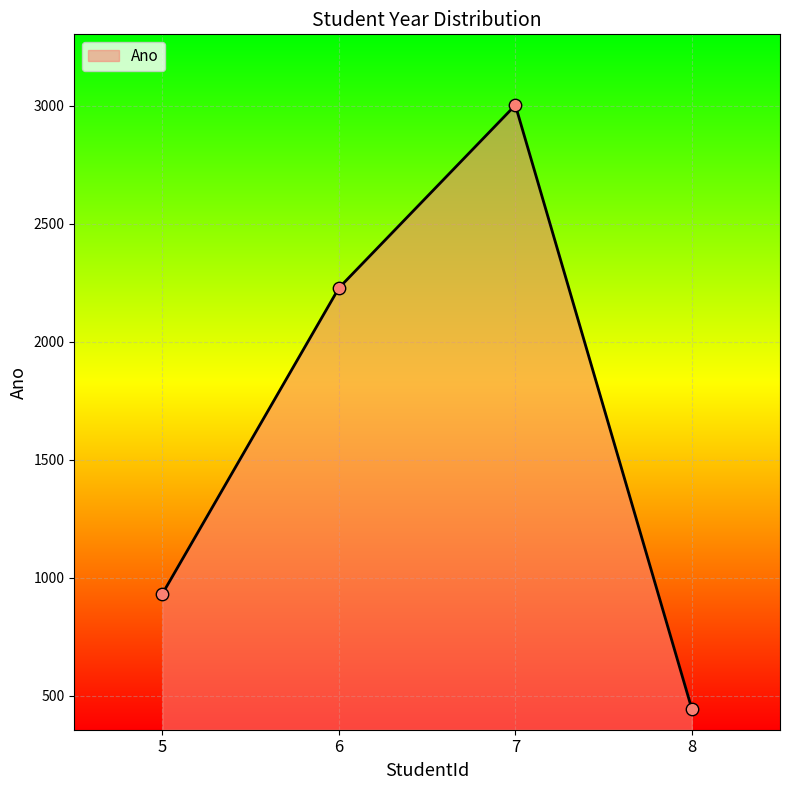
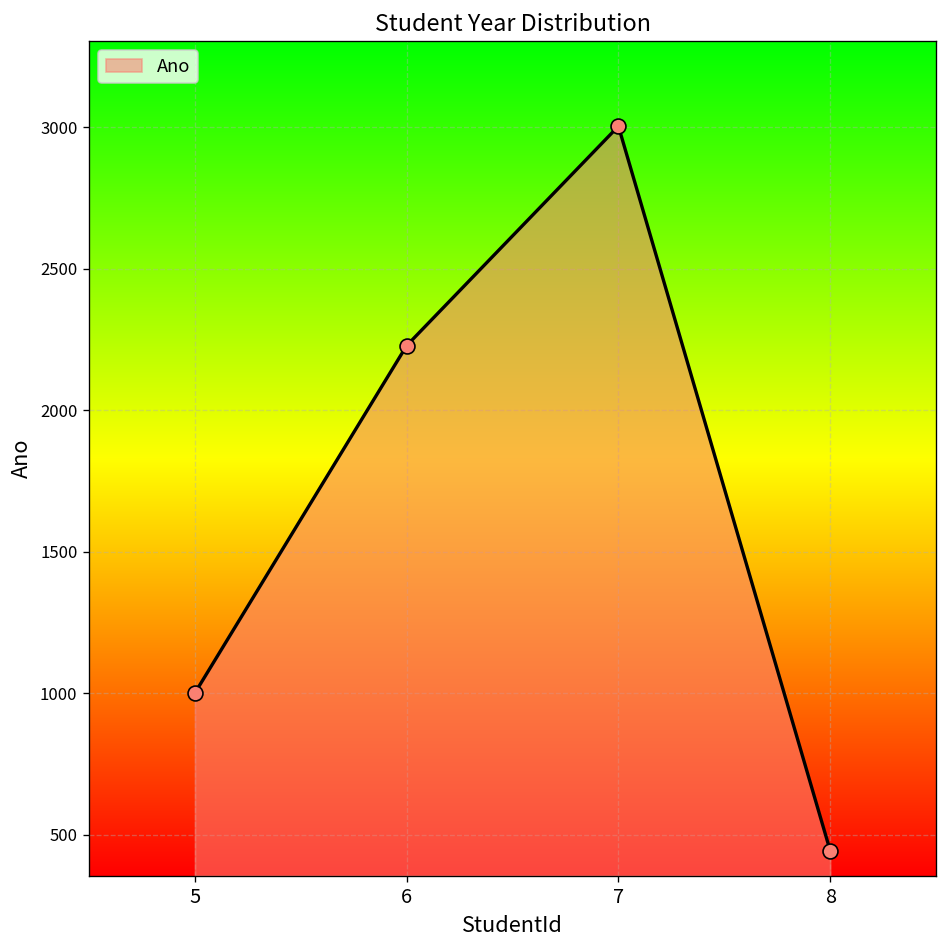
  {
-   "5": 930,
+   "5": 1000,
    "6": 2230,
    "7": 3000,
    "8": 440
  }
